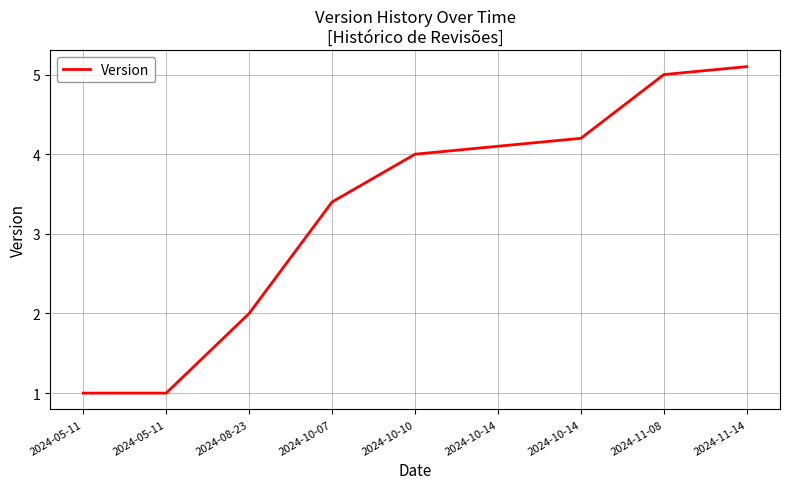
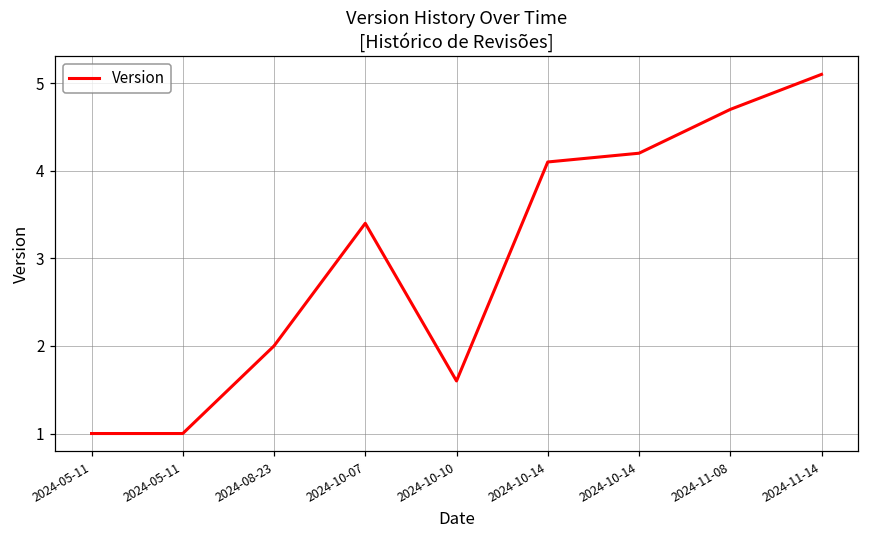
  {
    "2024-08-23": 2.0,
    "2024-10-07": 3.4,
-   "2024-10-10": 4.0,
-   "2024-11-08": 5.0,
+   "2024-10-10": 1.6,
+   "2024-11-08": 4.7,
    "2024-11-14": 5.1
  }
